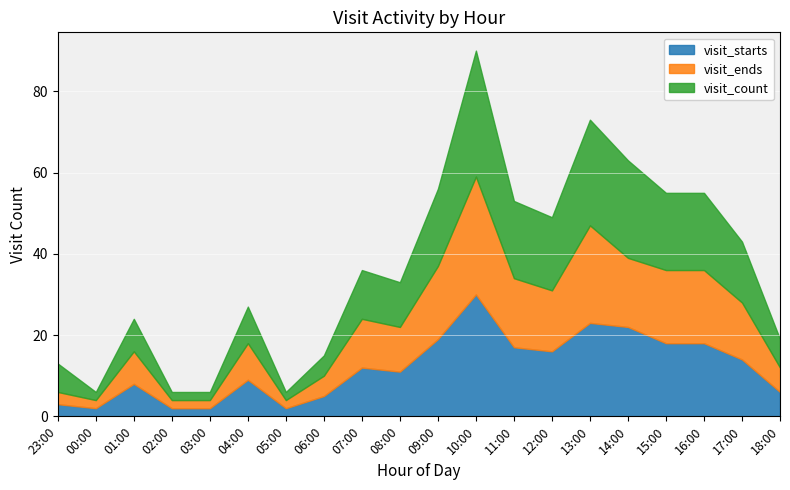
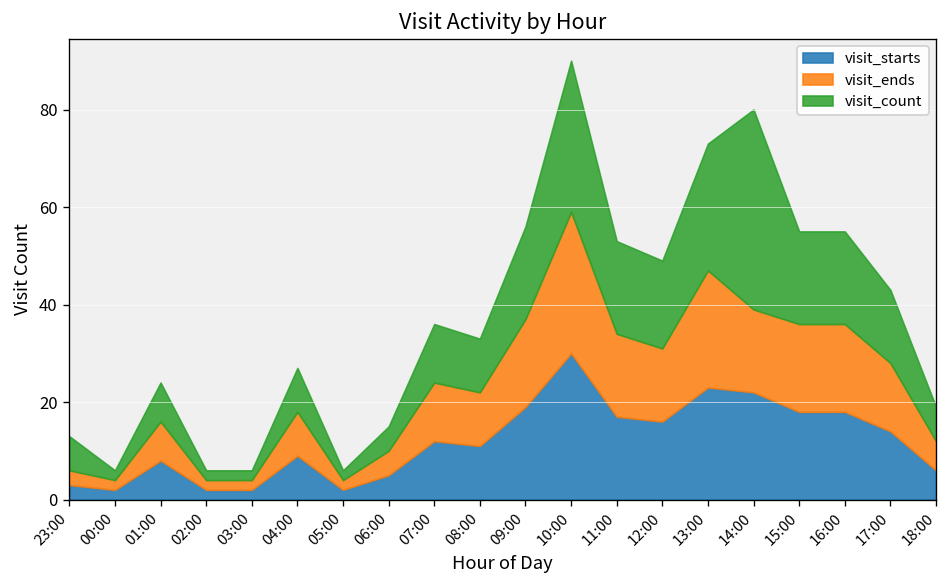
  {
    "visit_starts": {
      "23:00": 3,
      "00:00": 2,
      "01:00": 8,
      "02:00": 2,
      "03:00": 2,
      "04:00": 9,
      "05:00": 2,
      "06:00": 5,
      "07:00": 12,
      "08:00": 11,
      "09:00": 19,
      "10:00": 30,
      "11:00": 17,
      "12:00": 16,
      "13:00": 23,
      "14:00": 22,
      "15:00": 18,
      "16:00": 18,
      "17:00": 14,
      "18:00": 6
    },
    "visit_ends": {
      "23:00": 3,
      "00:00": 2,
      "01:00": 8,
      "02:00": 2,
      "03:00": 2,
      "04:00": 9,
      "05:00": 2,
      "06:00": 5,
      "07:00": 12,
      "08:00": 11,
      "09:00": 18,
      "10:00": 29,
      "11:00": 17,
      "12:00": 15,
      "13:00": 24,
      "14:00": 17,
      "15:00": 18,
      "16:00": 18,
      "17:00": 14,
      "18:00": 6
    },
    "visit_count": {
      "23:00": 7,
      "00:00": 2,
      "01:00": 8,
      "02:00": 2,
      "03:00": 2,
      "04:00": 9,
      "05:00": 2,
      "06:00": 5,
      "07:00": 12,
      "08:00": 11,
      "09:00": 19,
      "10:00": 31,
      "11:00": 19,
      "12:00": 18,
      "13:00": 26,
-     "14:00": 24,
+     "14:00": 41,
      "15:00": 19,
      "16:00": 19,
      "17:00": 15,
      "18:00": 7
    }
  }
